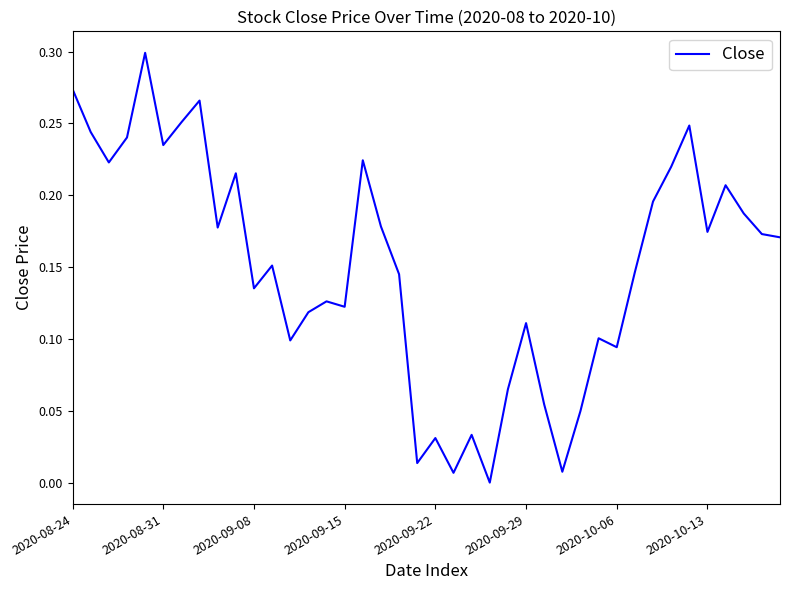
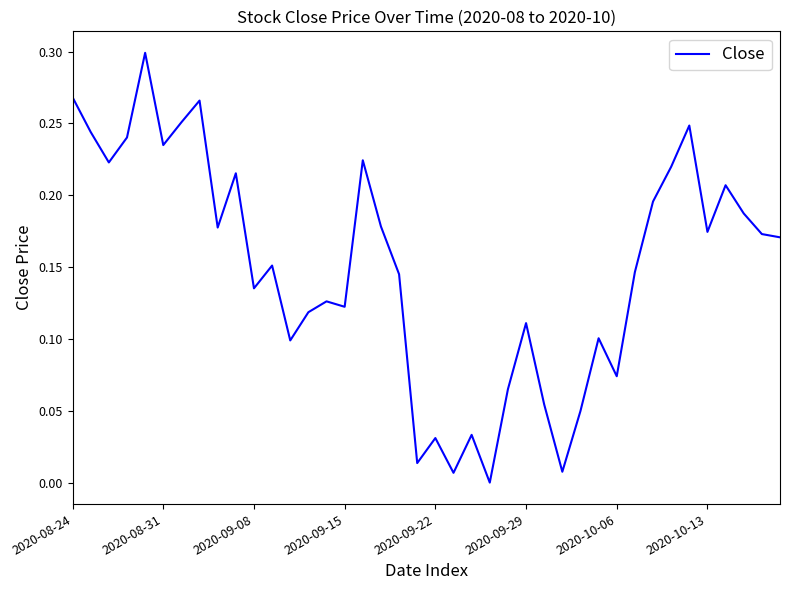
  {
-   "2020-08-24": 0.274,
+   "2020-08-24": 0.268,
    "2020-08-31": 0.235,
    "2020-09-08": 0.135,
    "2020-09-15": 0.122,
    "2020-09-22": 0.031,
    "2020-09-29": 0.111,
-   "2020-10-06": 0.094,
+   "2020-10-06": 0.074,
    "2020-10-13": 0.174
  }
